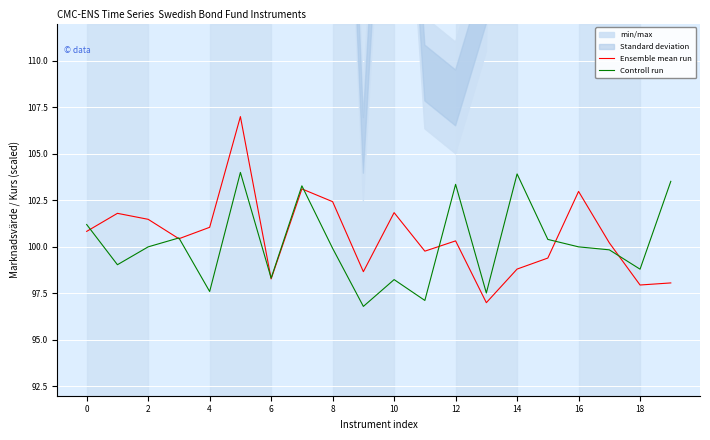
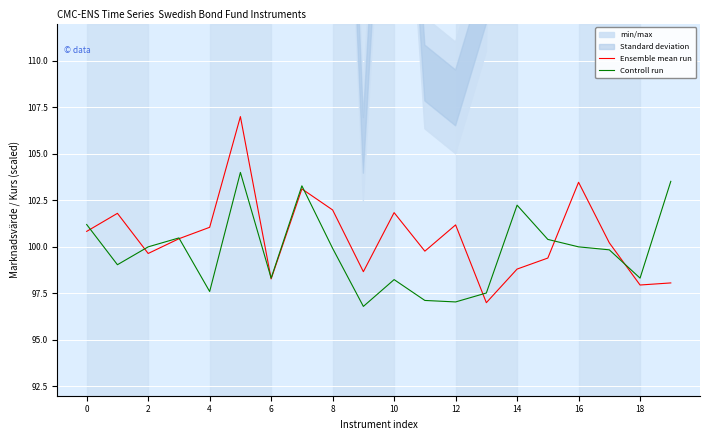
  {
    "Ensemble mean run": {
      "0": 100.8,
-     "2": 101.5,
+     "2": 99.6,
      "4": 101.1,
-     "8": 102.4,
+     "8": 102.0,
      "10": 101.8,
-     "12": 100.3,
+     "12": 101.2,
      "14": 98.8,
-     "16": 103.0,
+     "16": 103.5,
      "18": 97.9
    },
    "Controll run": {
      "0": 101.2,
      "2": 100.0,
      "4": 97.6,
      "8": 99.9,
      "10": 98.2,
-     "12": 103.4,
-     "14": 103.9,
+     "12": 97.0,
+     "14": 102.2,
      "16": 100.0,
-     "18": 98.8
+     "18": 98.3
    }
  }
